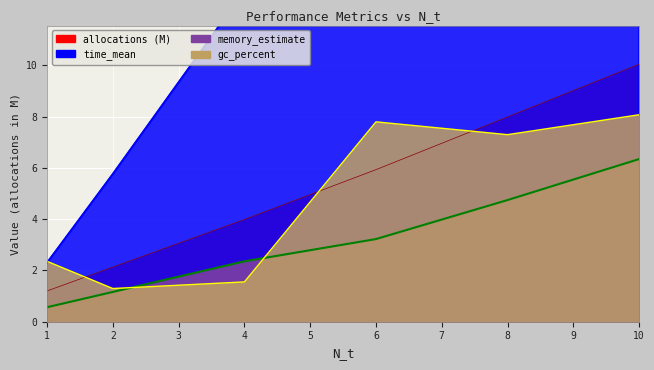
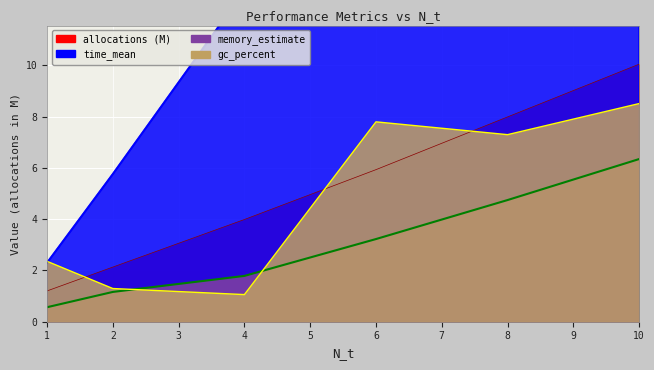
  {
    "time_mean": {
      "2": 5.8
    },
    "memory_estimate": {
      "1": 0.6,
      "2": 1.2,
-     "4": 2.4,
+     "4": 1.8,
      "6": 3.2,
      "8": 4.7,
      "10": 6.3
    },
    "gc_percent": {
      "2": 1.3,
-     "4": 1.6,
+     "4": 1.1,
      "6": 7.8,
      "8": 7.3,
-     "10": 8.1
+     "10": 8.5
    }
  }
